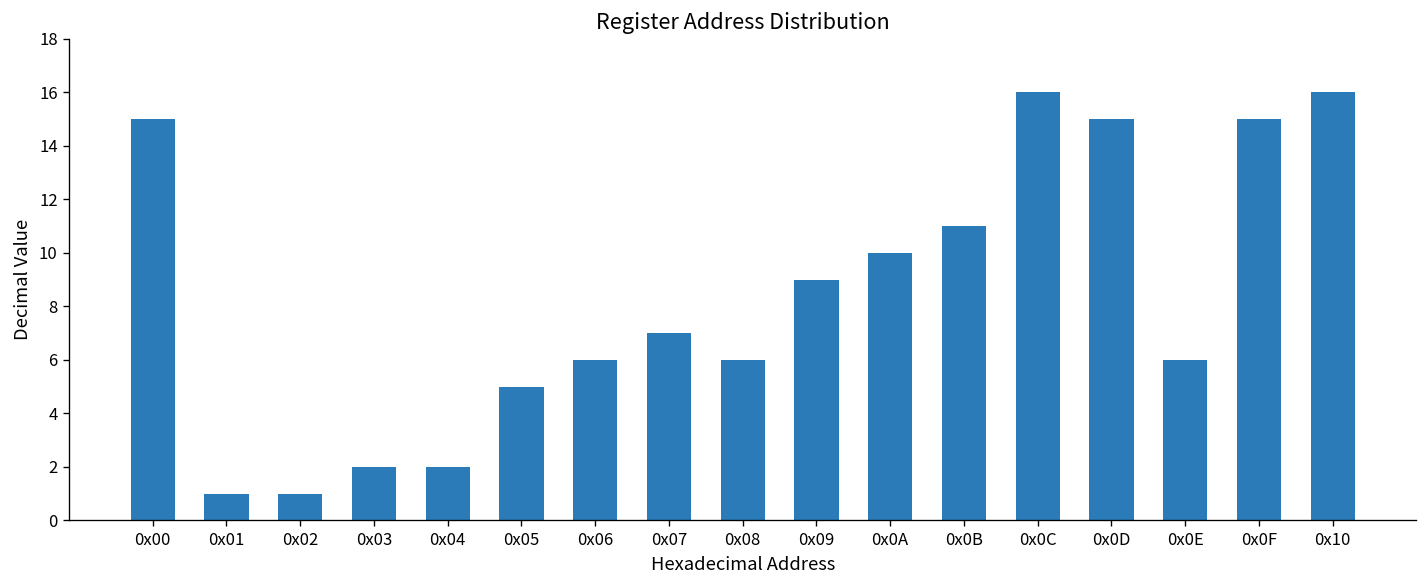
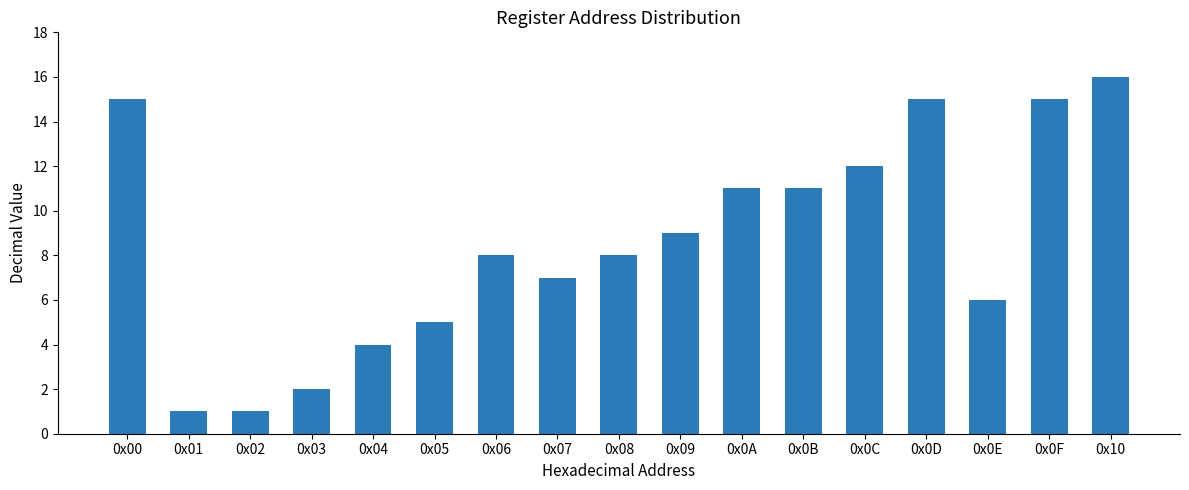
  {
    "0x00": 15,
    "0x01": 1,
    "0x02": 1,
    "0x03": 2,
-   "0x04": 2,
+   "0x04": 4,
    "0x05": 5,
-   "0x06": 6,
+   "0x06": 8,
    "0x07": 7,
-   "0x08": 6,
+   "0x08": 8,
    "0x09": 9,
-   "0x0A": 10,
+   "0x0A": 11,
    "0x0B": 11,
-   "0x0C": 16,
+   "0x0C": 12,
    "0x0D": 15,
    "0x0E": 6,
    "0x0F": 15,
    "0x10": 16
  }
